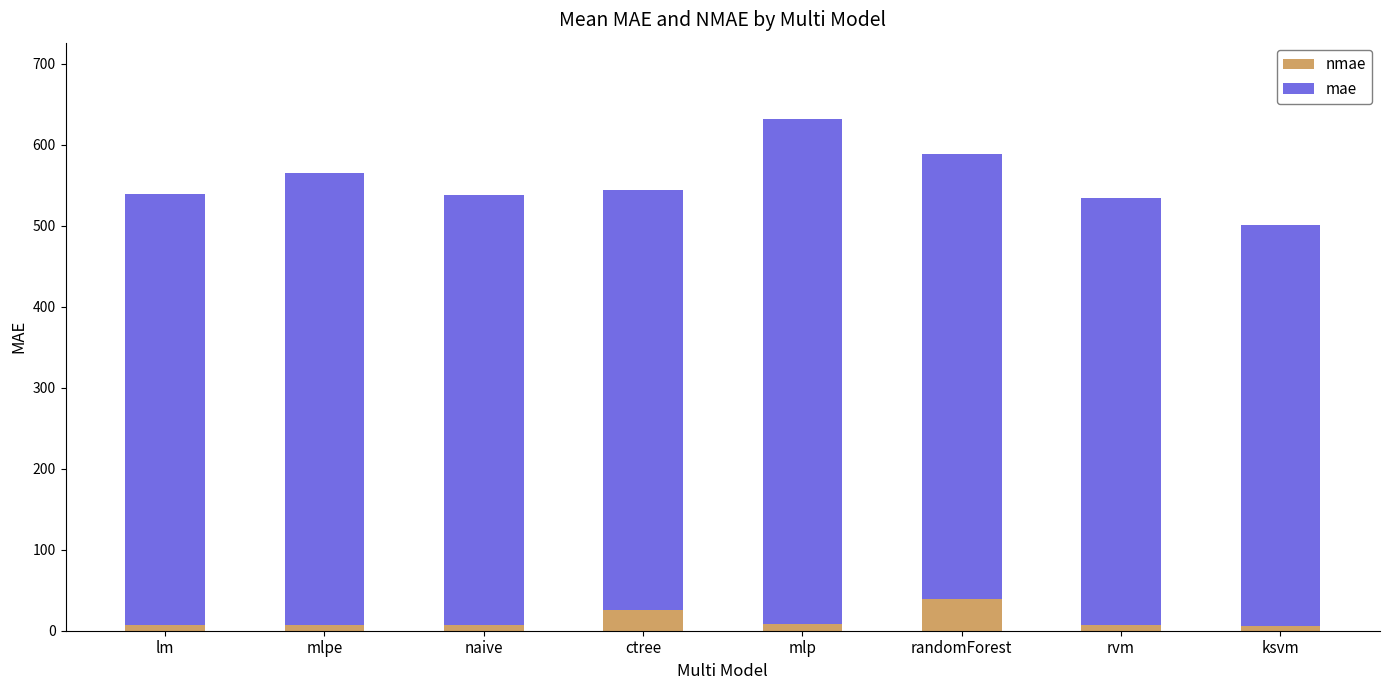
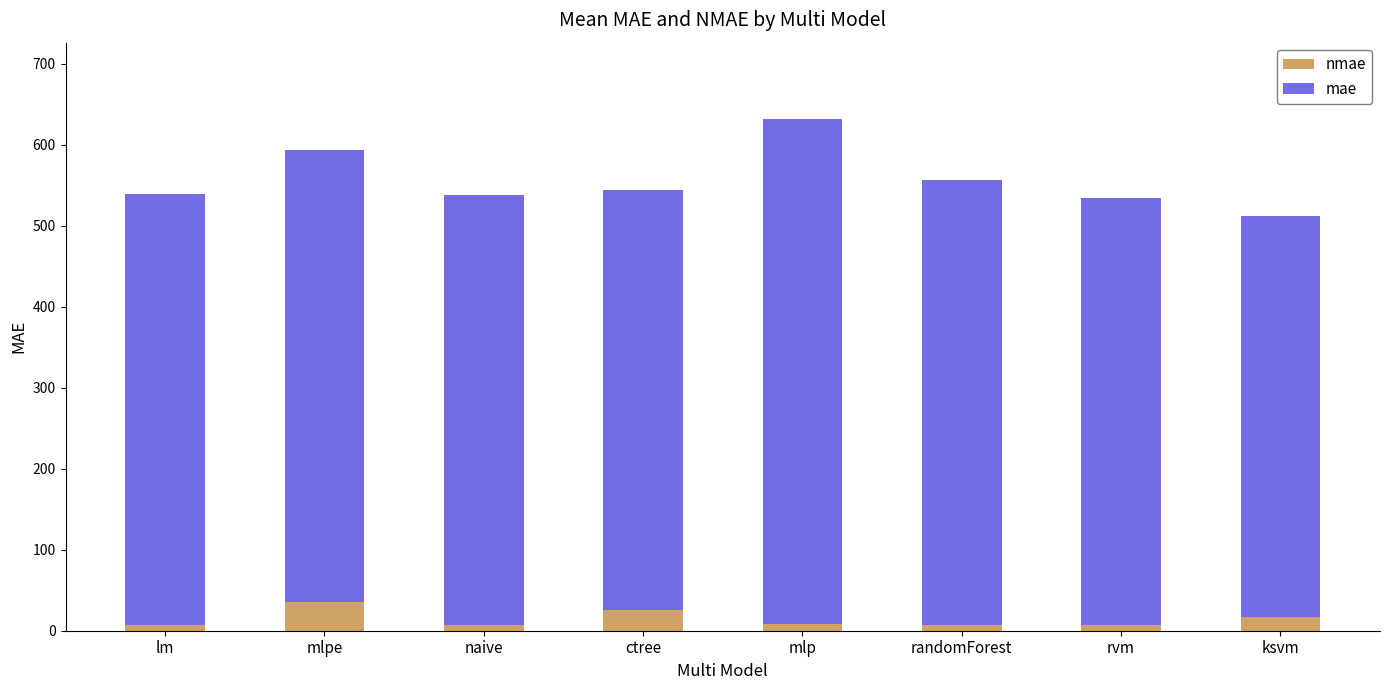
  {
    "nmae": {
      "lm": 10,
-     "mlpe": 10,
+     "mlpe": 40,
      "naive": 10,
      "ctree": 30,
      "mlp": 10,
-     "randomForest": 40,
+     "randomForest": 10,
      "rvm": 10,
-     "ksvm": 10
+     "ksvm": 20
    },
    "mae": {
      "lm": 530,
      "mlpe": 560,
      "naive": 530,
      "ctree": 520,
      "mlp": 620,
      "randomForest": 550,
      "rvm": 530,
      "ksvm": 490
    }
  }
